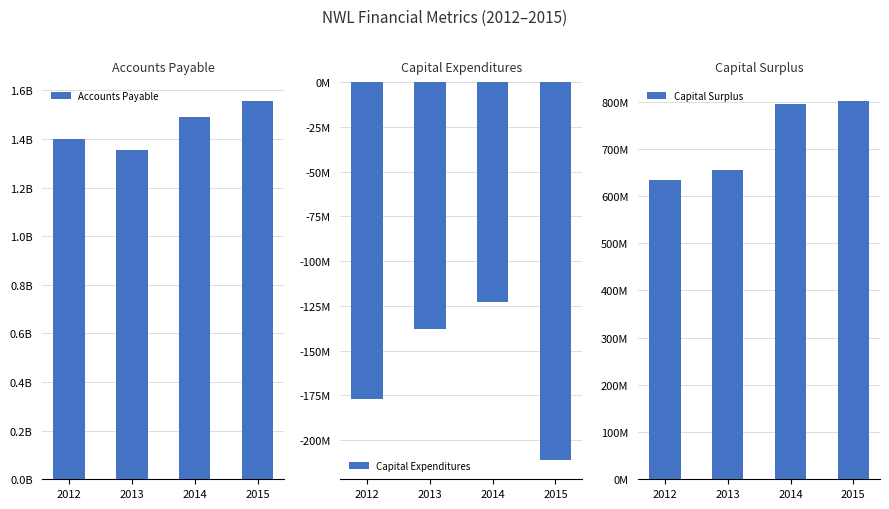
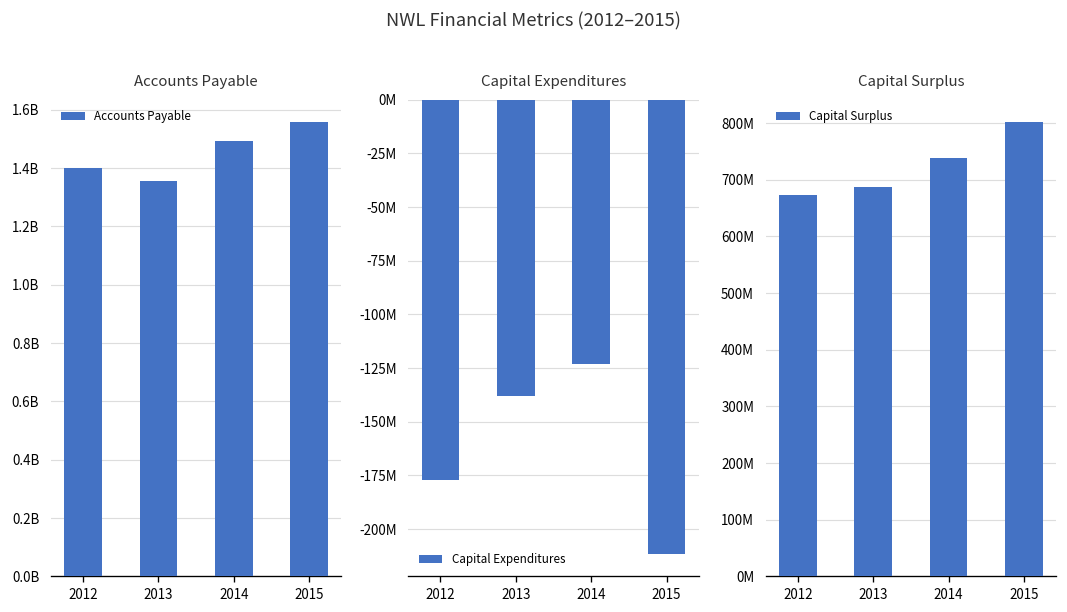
  {
    "Accounts Payable": {
      "2012": 1400000000,
      "2013": 1350000000,
      "2014": 1490000000,
      "2015": 1560000000
    },
    "Capital Expenditures": {
      "2012": -177000000,
      "2013": -138000000,
      "2014": -123000000,
      "2015": -211000000
    },
    "Capital Surplus": {
-     "2012": 630000000,
-     "2013": 650000000,
-     "2014": 790000000,
+     "2012": 670000000,
+     "2013": 690000000,
+     "2014": 740000000,
      "2015": 800000000
    }
  }
